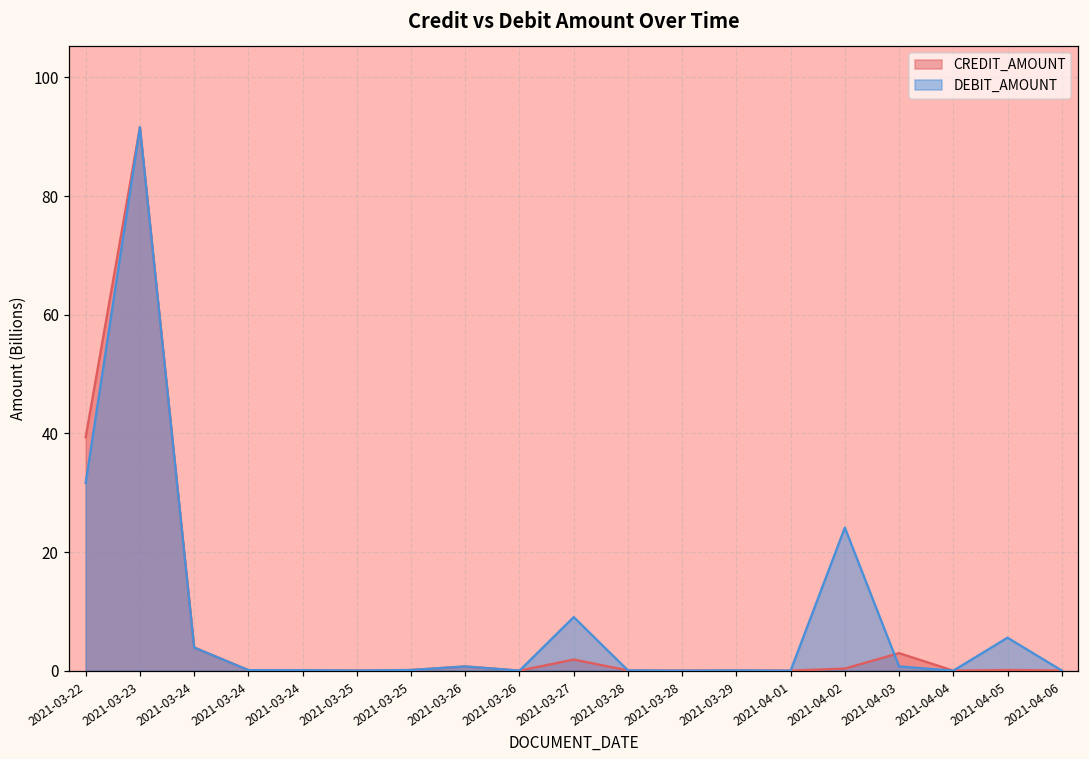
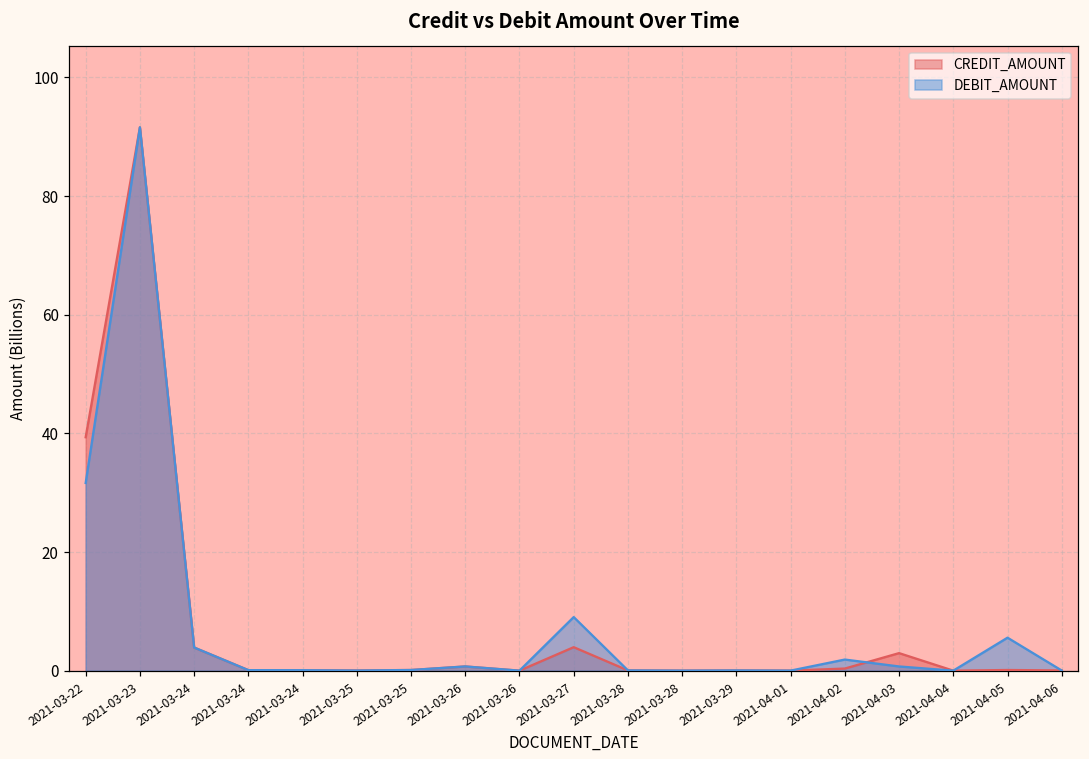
  {
    "CREDIT_AMOUNT": {
      "2021-03-22": 39,
-     "2021-03-27": 2,
+     "2021-03-27": 4,
      "2021-04-02": 0,
      "2021-04-03": 3,
      "2021-04-05": 0
    },
    "DEBIT_AMOUNT": {
      "2021-03-22": 32,
      "2021-03-27": 9,
-     "2021-04-02": 24,
+     "2021-04-02": 2,
      "2021-04-03": 1,
      "2021-04-05": 6
    }
  }
